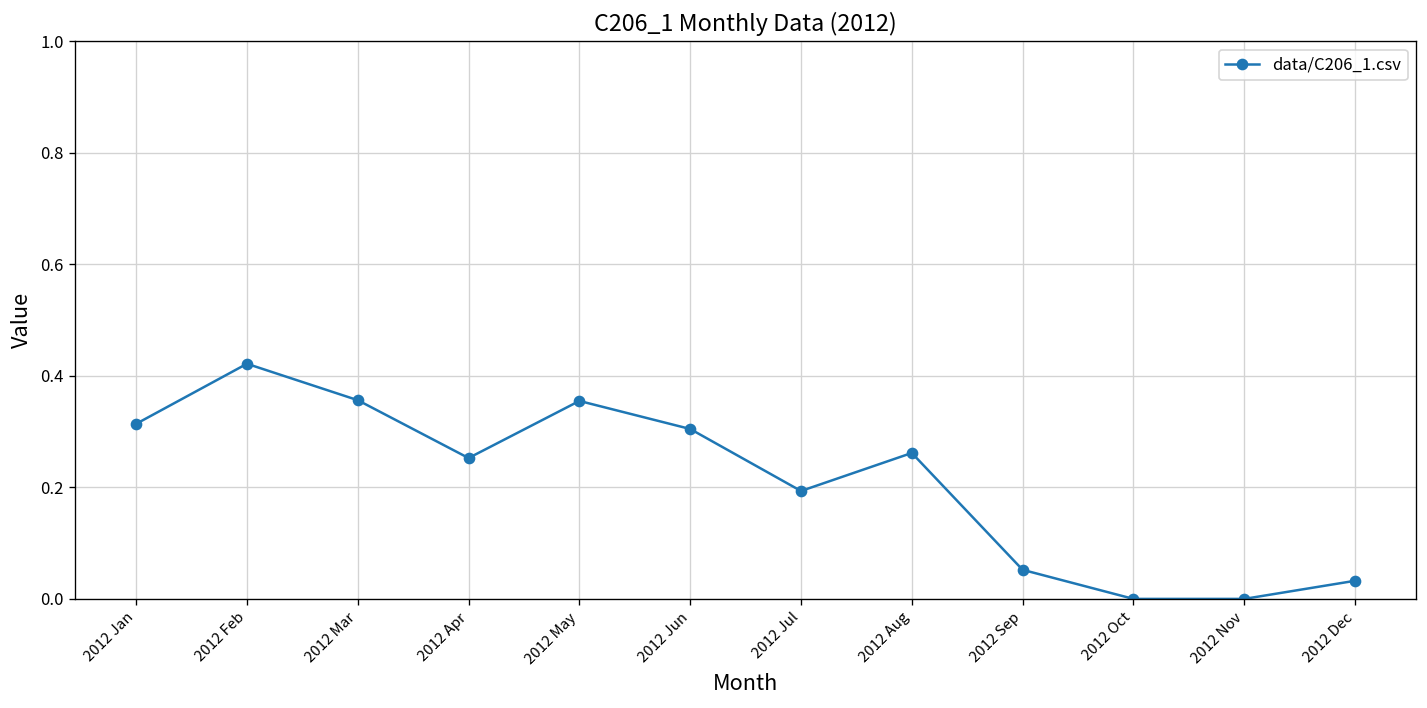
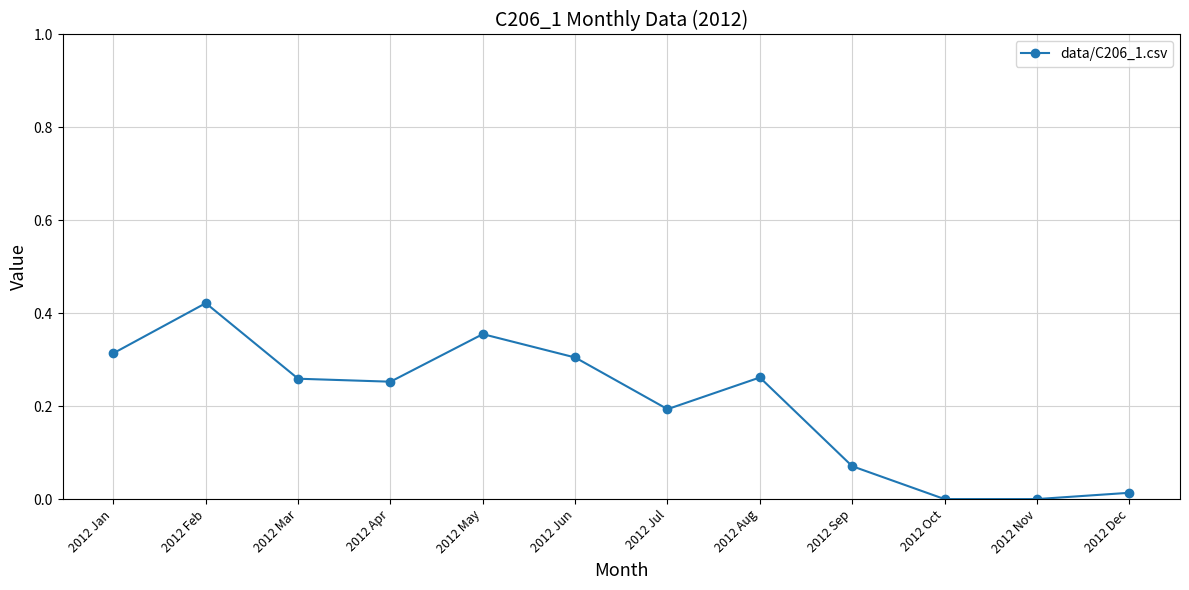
  {
    "2012 Jan": 0.31,
    "2012 Feb": 0.42,
-   "2012 Mar": 0.36,
+   "2012 Mar": 0.26,
    "2012 Apr": 0.25,
    "2012 May": 0.36,
    "2012 Jun": 0.30,
    "2012 Jul": 0.19,
    "2012 Aug": 0.26,
-   "2012 Sep": 0.05,
+   "2012 Sep": 0.07,
    "2012 Oct": 0.00,
    "2012 Nov": 0.00,
-   "2012 Dec": 0.03
+   "2012 Dec": 0.01
  }
